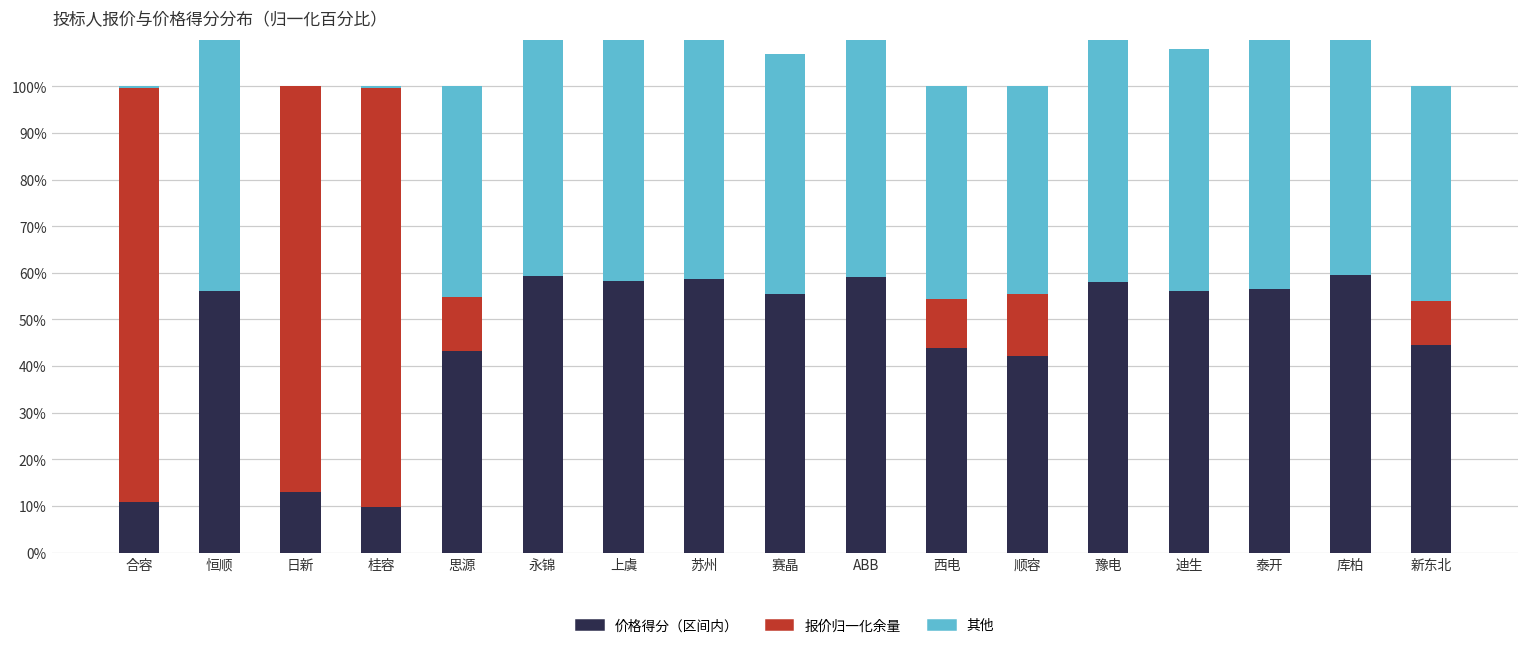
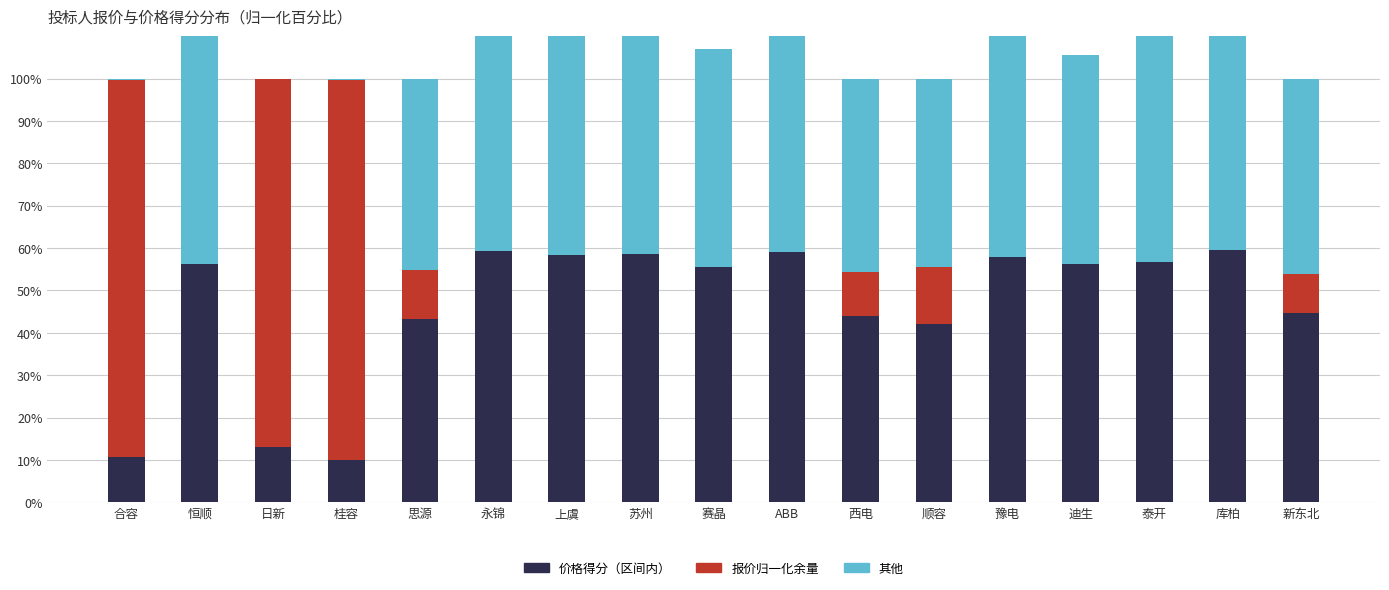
  {
    "价格得分（区间内）": {
      "合容": "11%",
      "恒顺": "56%",
      "日新": "13%",
      "桂容": "10%",
      "思源": "43%",
      "永锦": "59%",
      "上虞": "58%",
      "苏州": "59%",
      "赛晶": "55%",
      "ABB": "59%",
      "西电": "44%",
      "顺容": "42%",
      "豫电": "58%",
      "迪生": "56%",
      "泰开": "57%",
      "库柏": "59%",
      "新东北": "45%"
    },
    "报价归一化余量": {
      "合容": "89%",
      "恒顺": "0%",
      "日新": "87%",
      "桂容": "90%",
      "思源": "11%",
      "永锦": "0%",
      "上虞": "0%",
      "苏州": "0%",
      "赛晶": "0%",
      "ABB": "0%",
      "西电": "10%",
      "顺容": "13%",
      "豫电": "0%",
      "迪生": "0%",
      "泰开": "0%",
      "库柏": "0%",
      "新东北": "9%"
    },
    "其他": {
      "日新": "0%",
      "思源": "45%",
      "赛晶": "52%",
      "西电": "46%",
      "顺容": "44%",
-     "迪生": "52%",
+     "迪生": "49%",
      "新东北": "46%"
    }
  }
